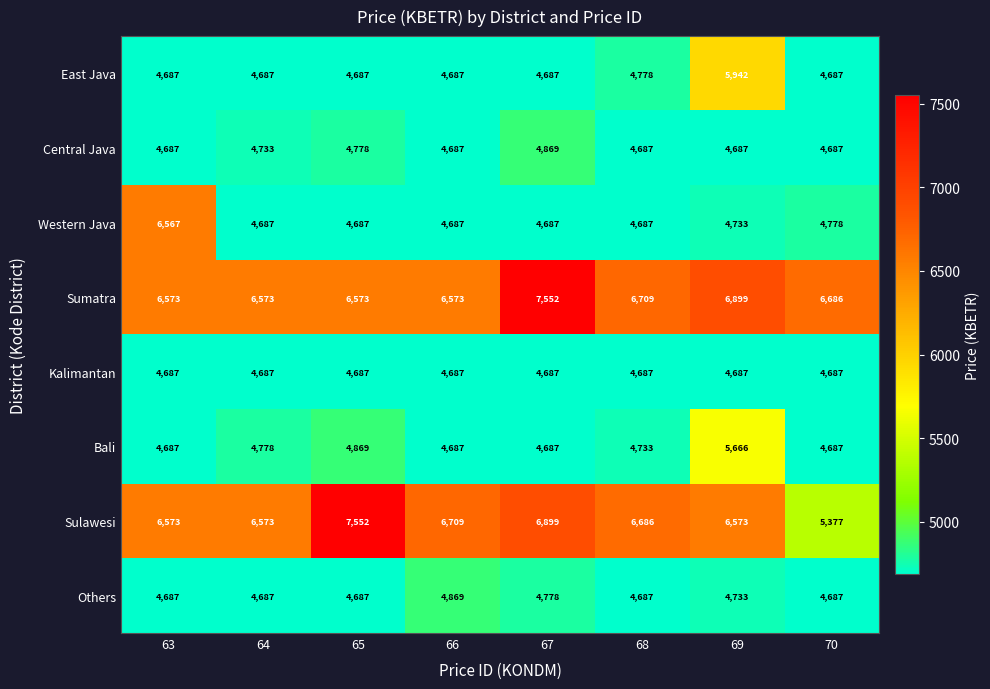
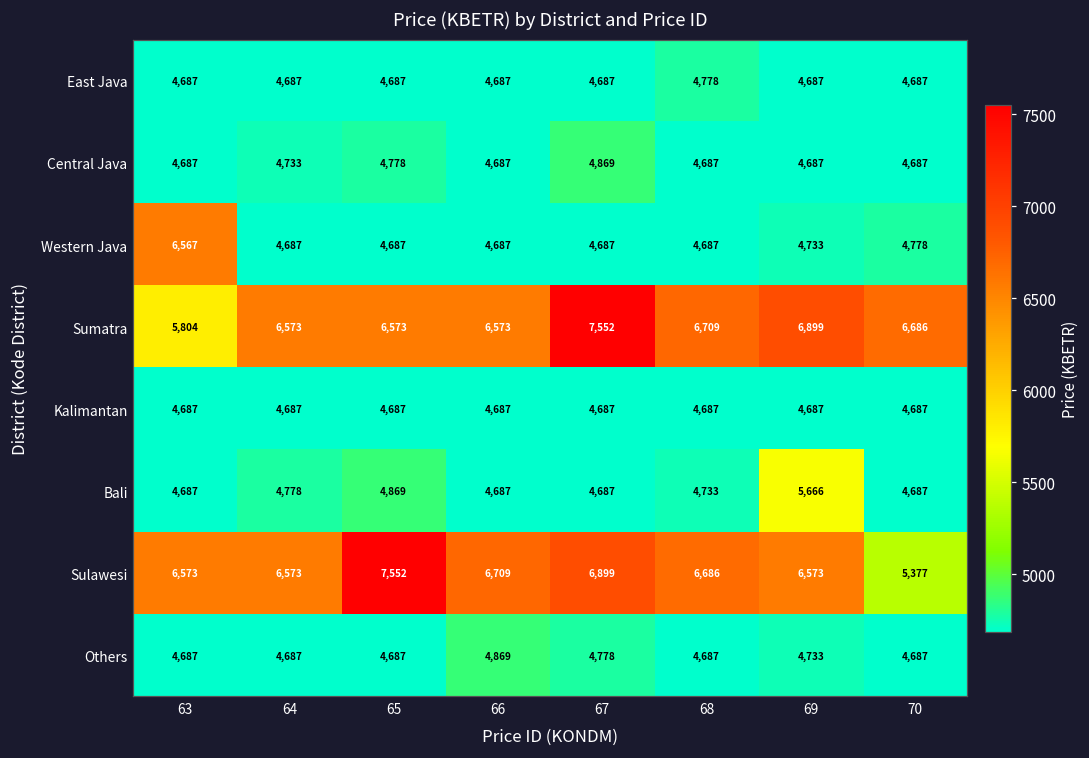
  {
    "East Java": {
      "63": "4,687",
      "64": "4,687",
      "65": "4,687",
      "66": "4,687",
      "67": "4,687",
      "68": "4,778",
-     "69": "5,942",
+     "69": "4,687",
      "70": "4,687"
    },
    "Central Java": {
      "63": "4,687",
      "64": "4,733",
      "65": "4,778",
      "66": "4,687",
      "67": "4,869",
      "68": "4,687",
      "69": "4,687",
      "70": "4,687"
    },
    "Western Java": {
      "63": "6,567",
      "64": "4,687",
      "65": "4,687",
      "66": "4,687",
      "67": "4,687",
      "68": "4,687",
      "69": "4,733",
      "70": "4,778"
    },
    "Sumatra": {
-     "63": "6,573",
+     "63": "5,804",
      "64": "6,573",
      "65": "6,573",
      "66": "6,573",
      "67": "7,552",
      "68": "6,709",
      "69": "6,899",
      "70": "6,686"
    },
    "Kalimantan": {
      "63": "4,687",
      "64": "4,687",
      "65": "4,687",
      "66": "4,687",
      "67": "4,687",
      "68": "4,687",
      "69": "4,687",
      "70": "4,687"
    },
    "Bali": {
      "63": "4,687",
      "64": "4,778",
      "65": "4,869",
      "66": "4,687",
      "67": "4,687",
      "68": "4,733",
      "69": "5,666",
      "70": "4,687"
    },
    "Sulawesi": {
      "63": "6,573",
      "64": "6,573",
      "65": "7,552",
      "66": "6,709",
      "67": "6,899",
      "68": "6,686",
      "69": "6,573",
      "70": "5,377"
    },
    "Others": {
      "63": "4,687",
      "64": "4,687",
      "65": "4,687",
      "66": "4,869",
      "67": "4,778",
      "68": "4,687",
      "69": "4,733",
      "70": "4,687"
    }
  }
